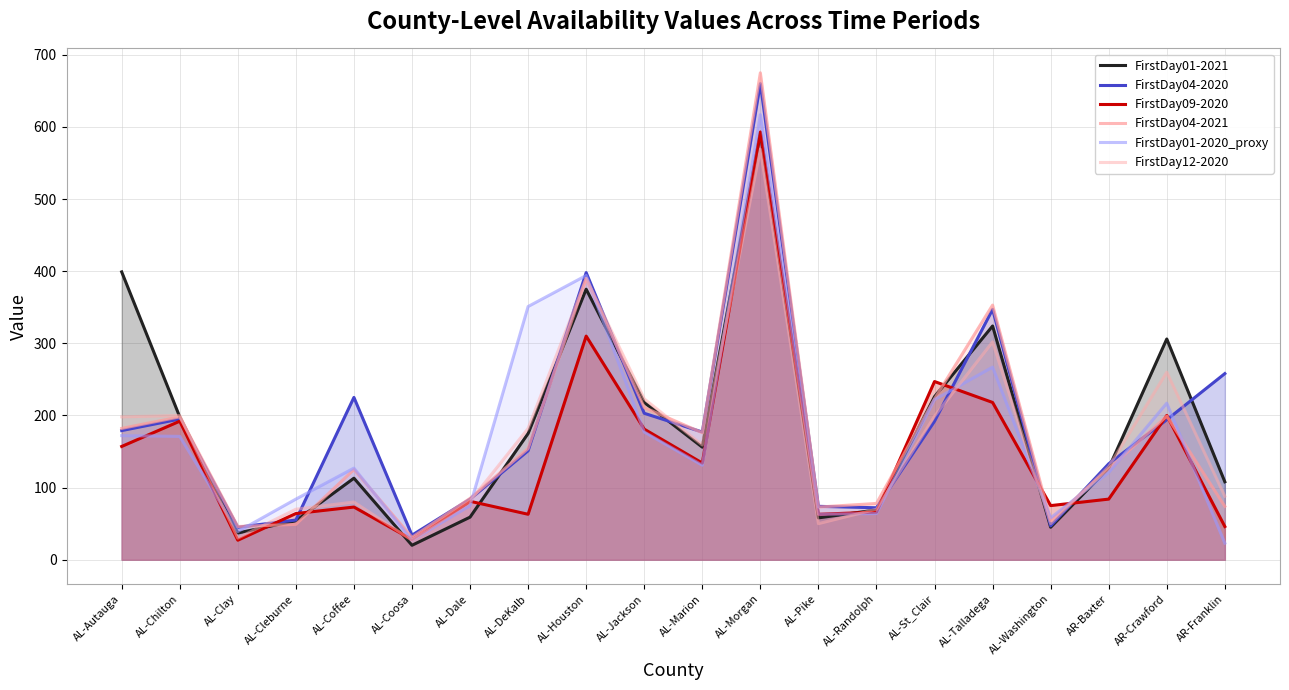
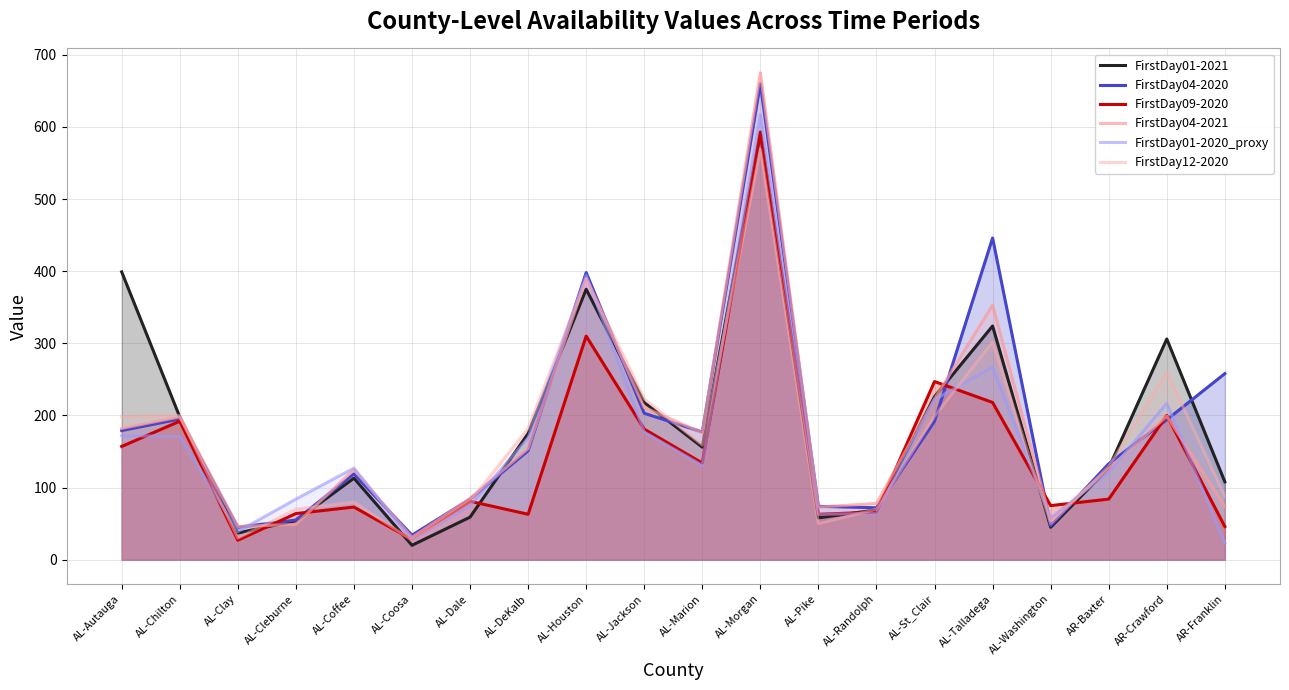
  {
    "FirstDay01-2021": {
      "AL-Autauga": 400,
      "AL-Coffee": 110,
      "AL-Coosa": 20,
      "AL-Dale": 60,
      "AL-DeKalb": 180,
      "AL-Houston": 380,
      "AL-Jackson": 220,
      "AL-Pike": 60,
      "AL-Talladega": 320,
      "AR-Crawford": 310,
      "AR-Franklin": 110
    },
    "FirstDay04-2020": {
-     "AL-Coffee": 230,
+     "AL-Coffee": 120,
      "AL-Houston": 400,
      "AL-Jackson": 200,
      "AL-Morgan": 660,
      "AL-St_Clair": 190,
-     "AL-Talladega": 350,
+     "AL-Talladega": 450,
      "AR-Baxter": 130,
      "AR-Crawford": 190,
      "AR-Franklin": 260
    },
    "FirstDay09-2020": {
      "AL-Autauga": 160,
      "AL-Cleburne": 60,
      "AL-Coffee": 70,
      "AL-DeKalb": 60,
      "AL-Houston": 310,
      "AL-Jackson": 180,
      "AL-St_Clair": 250,
      "AL-Talladega": 220,
      "AL-Washington": 80,
      "AR-Baxter": 80,
      "AR-Franklin": 50
    },
    "FirstDay01-2020_proxy": {
      "AL-Autauga": 170,
      "AL-Chilton": 170,
      "AL-Cleburne": 80,
      "AL-Dale": 80,
-     "AL-DeKalb": 350,
+     "AL-DeKalb": 170,
      "AL-Houston": 390,
      "AL-Jackson": 180,
      "AL-Morgan": 620,
      "AL-Talladega": 270,
      "AL-Washington": 60,
      "AR-Baxter": 120,
      "AR-Crawford": 220,
      "AR-Franklin": 20
    }
  }
